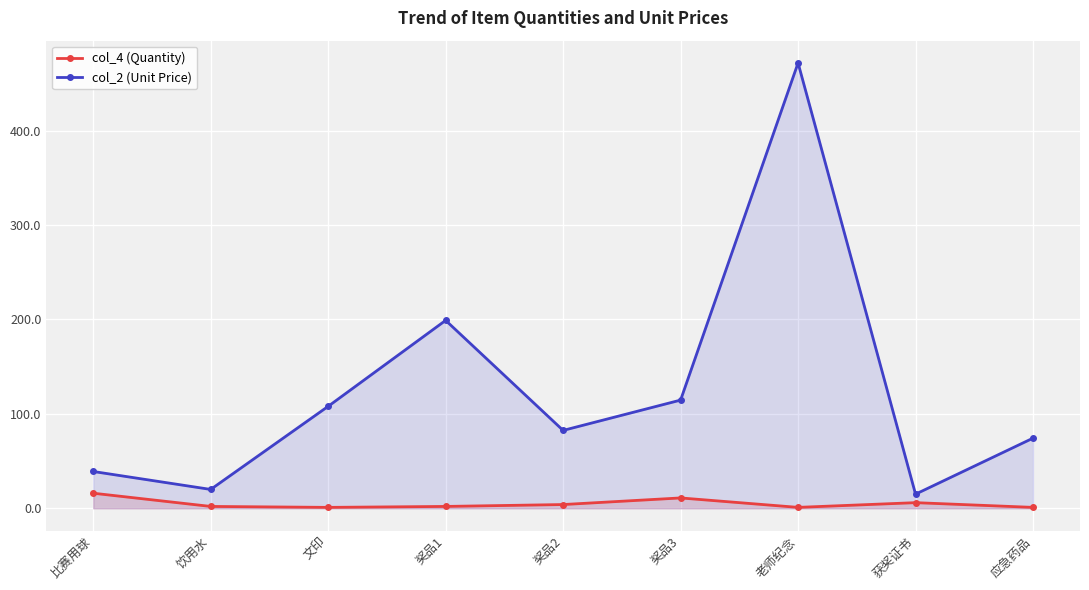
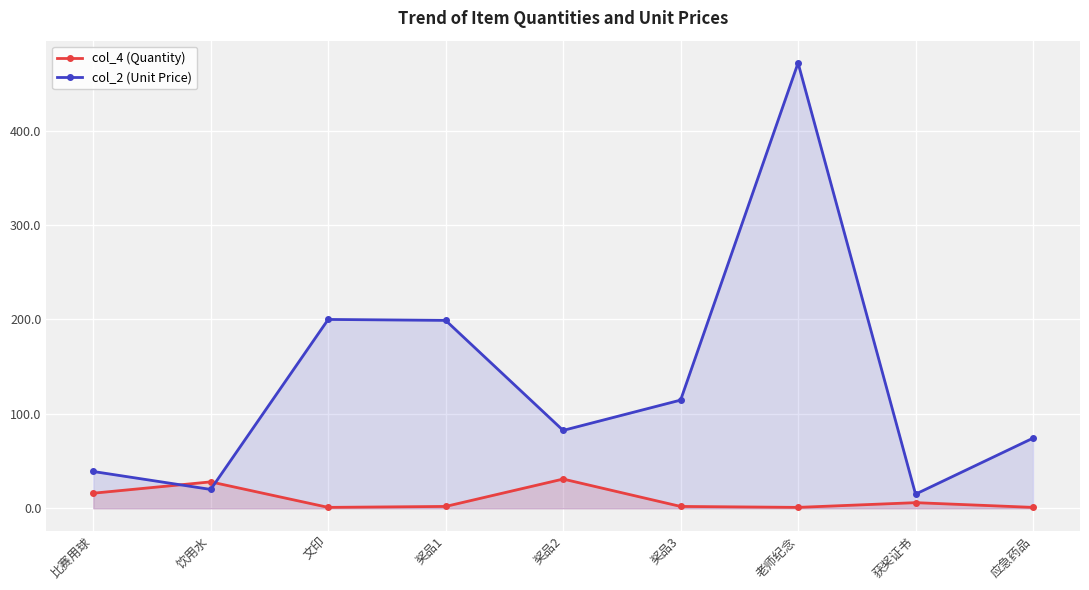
  {
    "col_4 (Quantity)": {
      "比赛用球": 20,
-     "饮用水": 0,
+     "饮用水": 30,
      "文印": 0,
      "奖品1": 0,
-     "奖品2": 0,
-     "奖品3": 10,
+     "奖品2": 30,
+     "奖品3": 0,
      "老师纪念": 0,
      "获奖证书": 10,
      "应急药品": 0
    },
    "col_2 (Unit Price)": {
      "比赛用球": 40,
      "饮用水": 20,
-     "文印": 110,
+     "文印": 200,
      "奖品1": 200,
      "奖品2": 80,
      "奖品3": 110,
      "老师纪念": 470,
      "获奖证书": 20,
      "应急药品": 70
    }
  }
